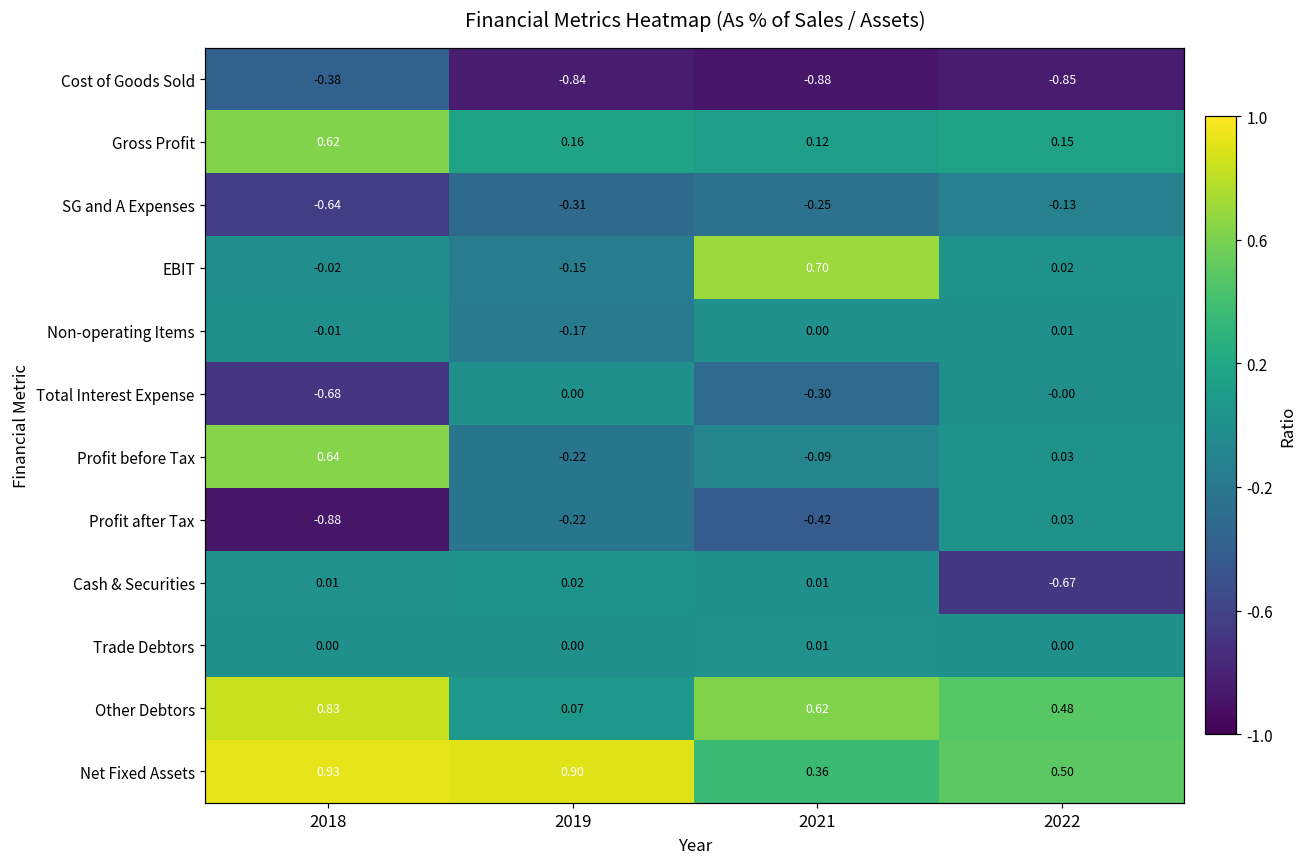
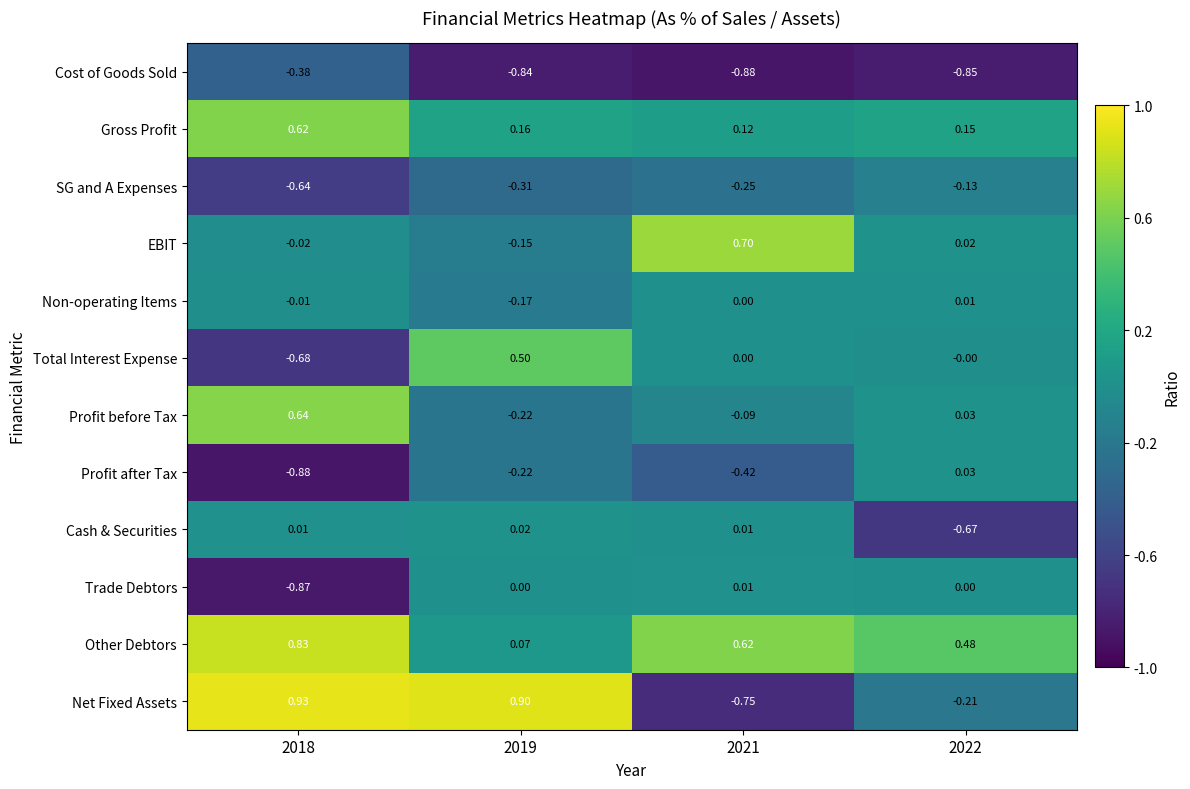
  {
    "Cost of Goods Sold": {
      "2018": -0.38,
      "2019": -0.84,
      "2021": -0.88,
      "2022": -0.85
    },
    "Gross Profit": {
      "2018": 0.62,
      "2019": 0.16,
      "2021": 0.12,
      "2022": 0.15
    },
    "SG and A Expenses": {
      "2018": -0.64,
      "2019": -0.31,
      "2021": -0.25,
      "2022": -0.13
    },
    "EBIT": {
      "2018": -0.02,
      "2019": -0.15,
      "2021": 0.70,
      "2022": 0.02
    },
    "Non-operating Items": {
      "2018": -0.01,
      "2019": -0.17,
      "2021": 0.00,
      "2022": 0.01
    },
    "Total Interest Expense": {
      "2018": -0.68,
-     "2019": 0.00,
-     "2021": -0.30,
+     "2019": 0.50,
+     "2021": 0.00,
      "2022": -0.00
    },
    "Profit before Tax": {
      "2018": 0.64,
      "2019": -0.22,
      "2021": -0.09,
      "2022": 0.03
    },
    "Profit after Tax": {
      "2018": -0.88,
      "2019": -0.22,
      "2021": -0.42,
      "2022": 0.03
    },
    "Cash & Securities": {
      "2018": 0.01,
      "2019": 0.02,
      "2021": 0.01,
      "2022": -0.67
    },
    "Trade Debtors": {
-     "2018": 0.00,
+     "2018": -0.87,
      "2019": 0.00,
      "2021": 0.01,
      "2022": 0.00
    },
    "Other Debtors": {
      "2018": 0.83,
      "2019": 0.07,
      "2021": 0.62,
      "2022": 0.48
    },
    "Net Fixed Assets": {
      "2018": 0.93,
      "2019": 0.90,
-     "2021": 0.36,
-     "2022": 0.50
+     "2021": -0.75,
+     "2022": -0.21
    }
  }
